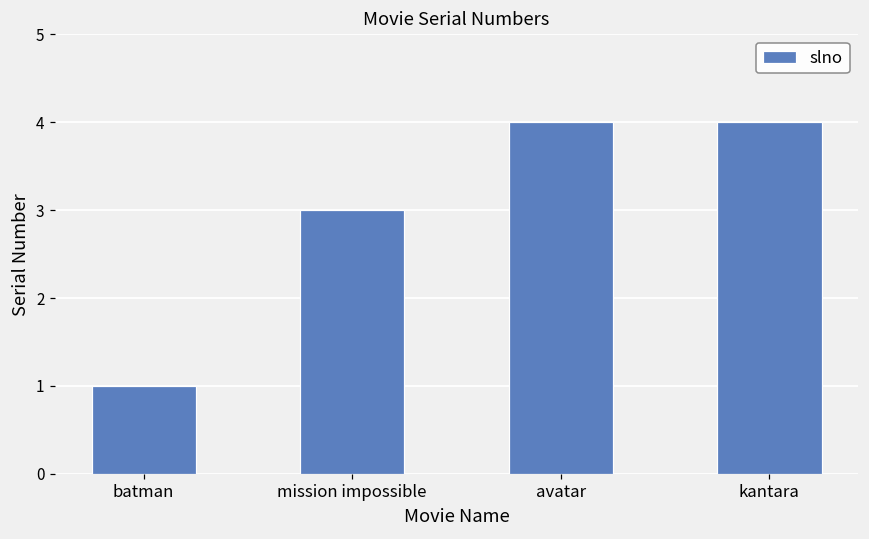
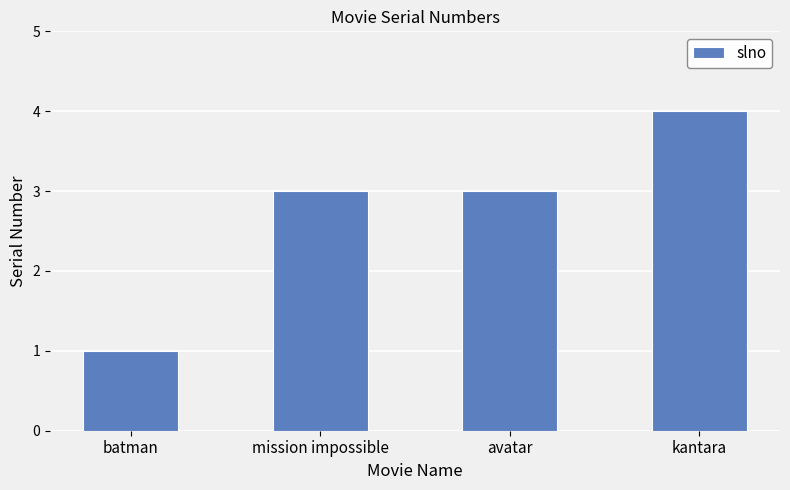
  {
    "batman": 1,
    "mission impossible": 3,
-   "avatar": 4,
+   "avatar": 3,
    "kantara": 4
  }
